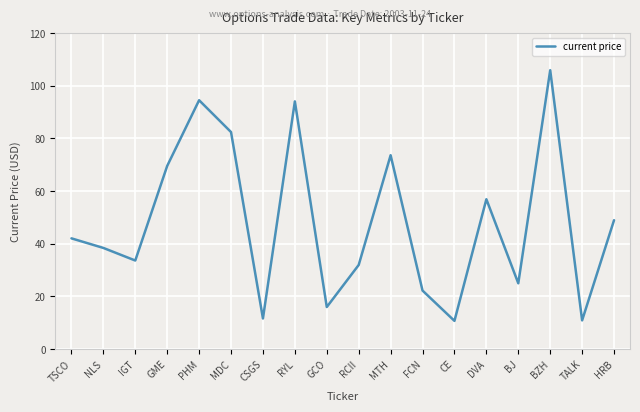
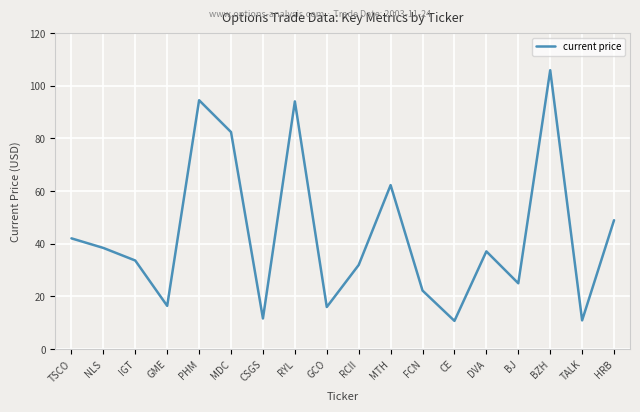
  {
    "TSCO": 42,
    "NLS": 38,
    "IGT": 34,
-   "GME": 70,
+   "GME": 16,
    "PHM": 95,
    "MDC": 82,
    "CSGS": 12,
    "RYL": 94,
    "GCO": 16,
    "RCII": 32,
-   "MTH": 74,
+   "MTH": 62,
    "FCN": 22,
    "CE": 11,
-   "DVA": 57,
+   "DVA": 37,
    "BJ": 25,
    "BZH": 106,
    "TALK": 11,
    "HRB": 49
  }
